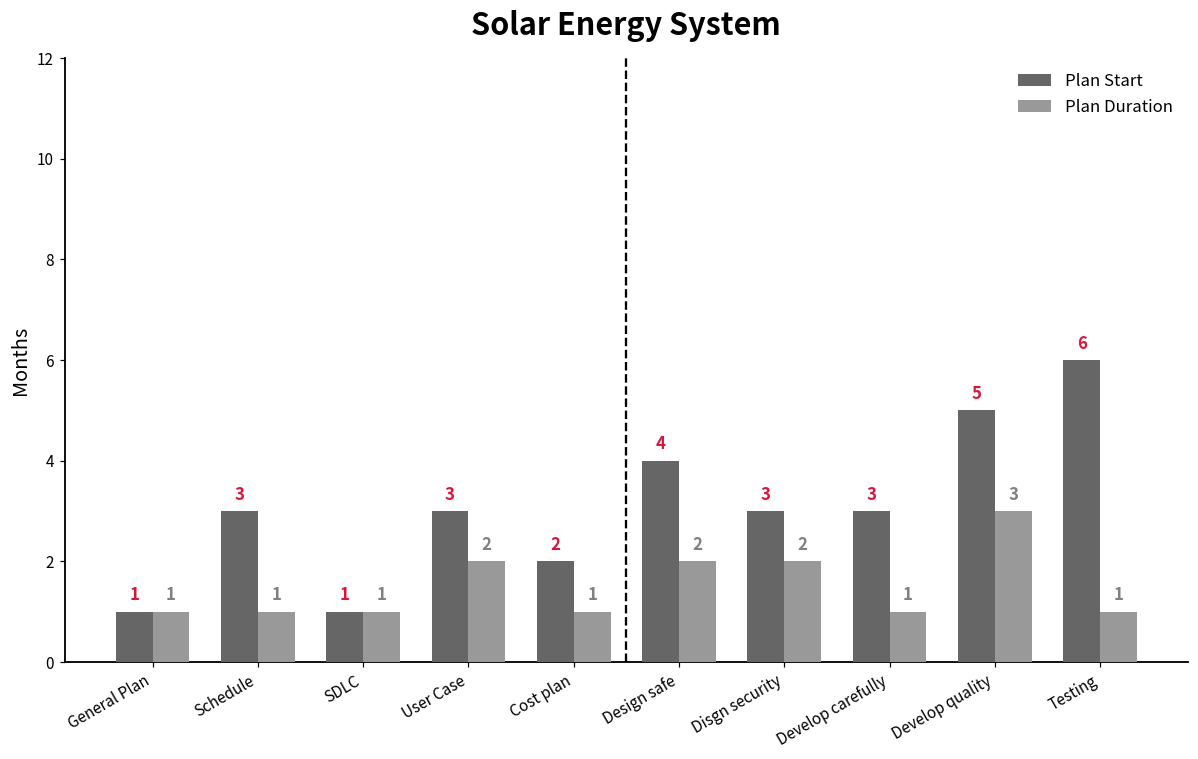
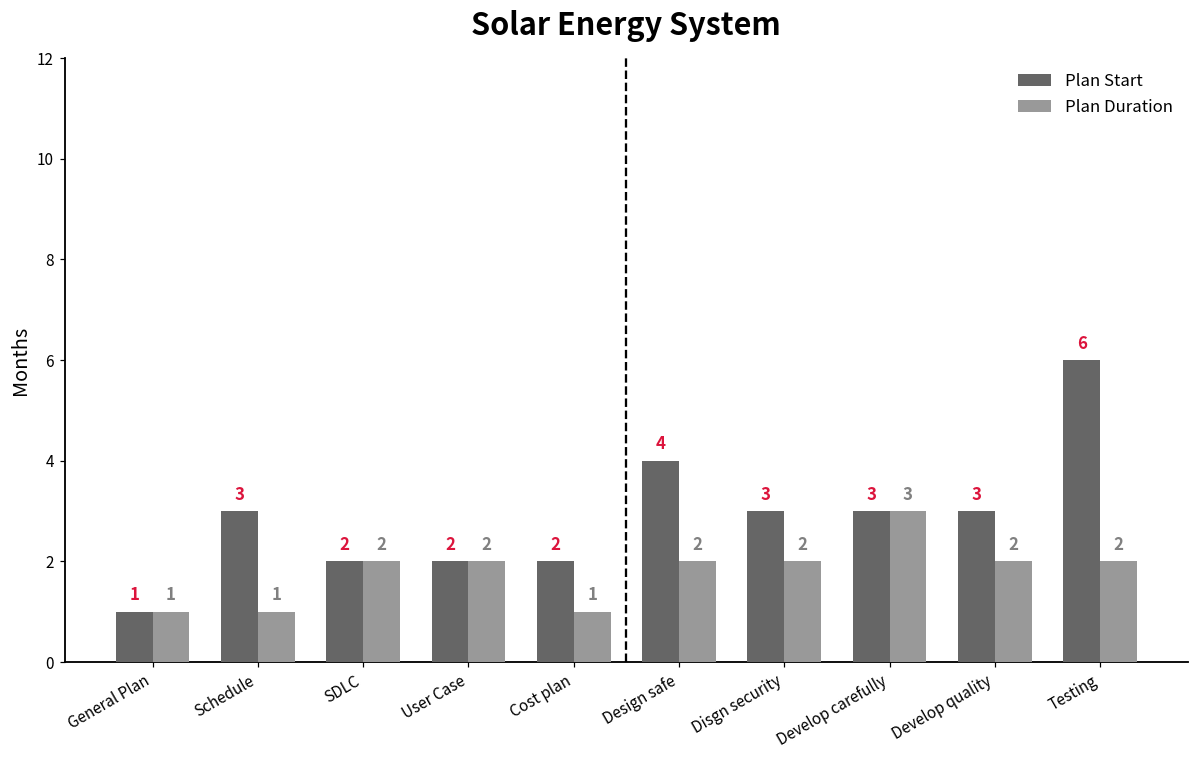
  {
    "Plan Start": {
      "General Plan": 1,
      "Schedule": 3,
-     "SDLC": 1,
-     "User Case": 3,
+     "SDLC": 2,
+     "User Case": 2,
      "Cost plan": 2,
      "Design safe": 4,
      "Disgn security": 3,
      "Develop carefully": 3,
-     "Develop quality": 5,
+     "Develop quality": 3,
      "Testing": 6
    },
    "Plan Duration": {
      "General Plan": 1,
      "Schedule": 1,
-     "SDLC": 1,
+     "SDLC": 2,
      "User Case": 2,
      "Cost plan": 1,
      "Design safe": 2,
      "Disgn security": 2,
-     "Develop carefully": 1,
-     "Develop quality": 3,
-     "Testing": 1
+     "Develop carefully": 3,
+     "Develop quality": 2,
+     "Testing": 2
    }
  }
